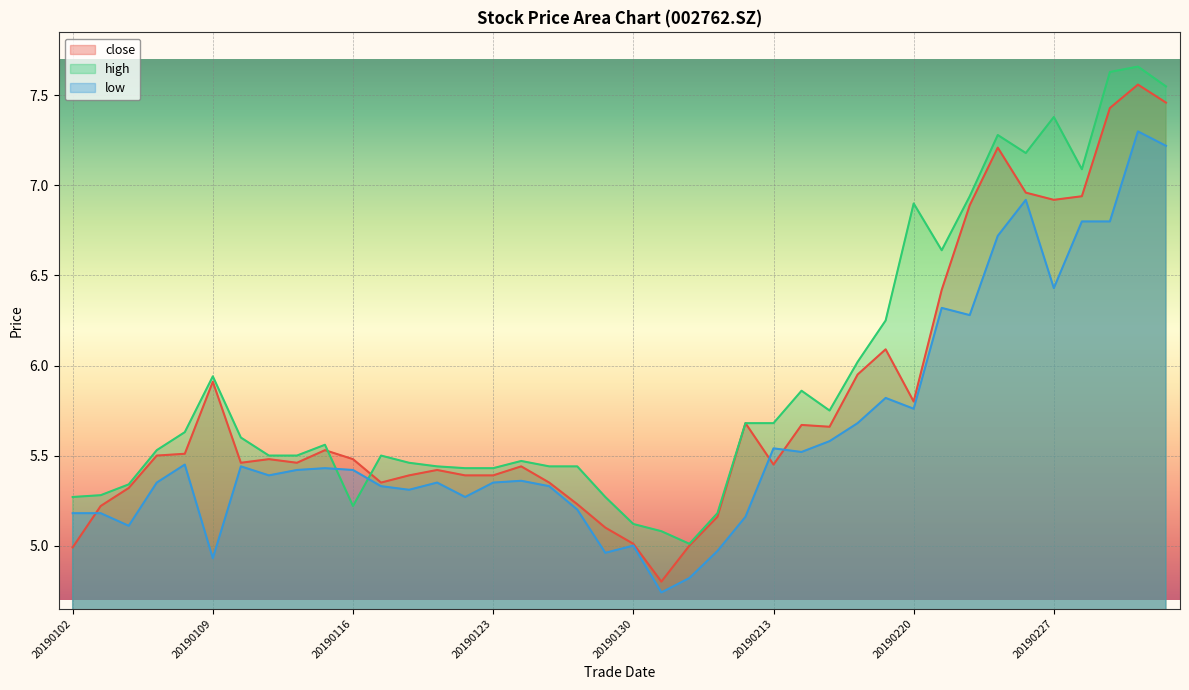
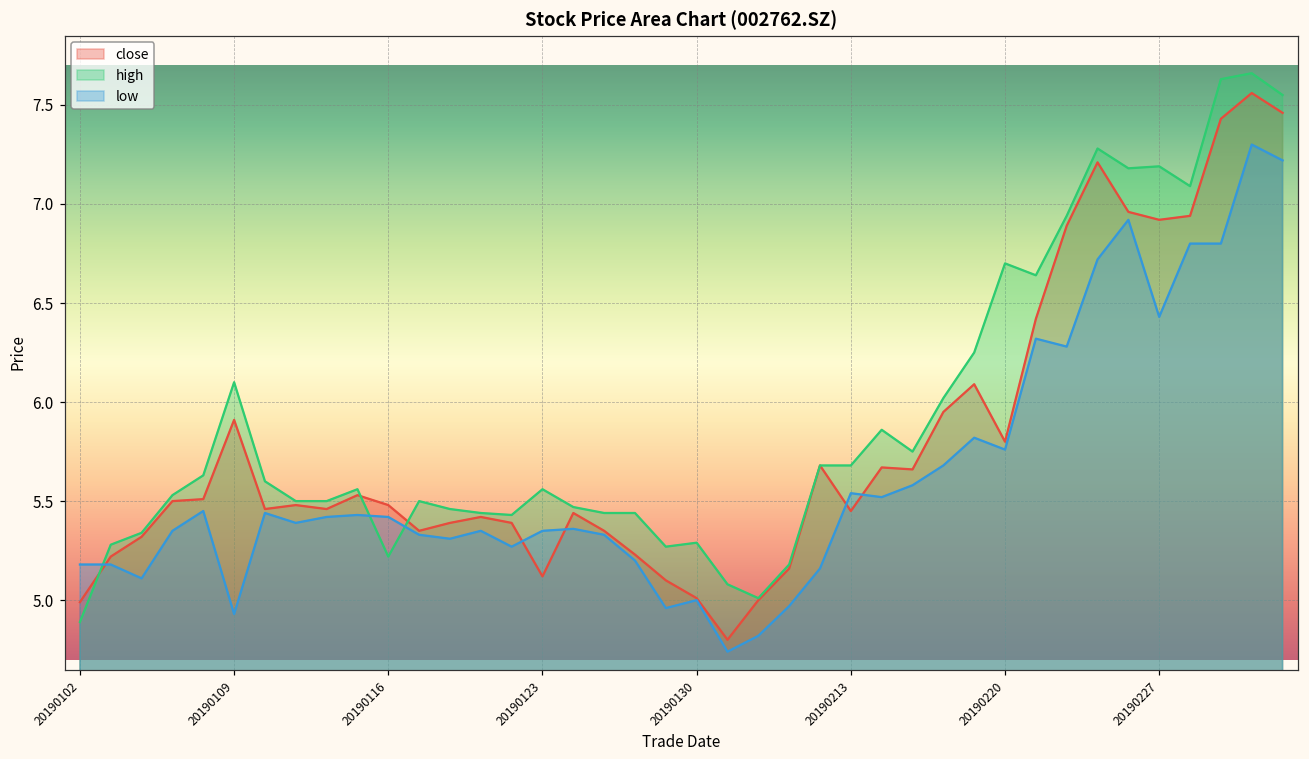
  {
    "close": {
      "20190102": 4.99,
      "20190109": 5.91,
      "20190116": 5.48,
-     "20190123": 5.39,
+     "20190123": 5.12,
      "20190213": 5.45,
      "20190220": 5.80,
      "20190227": 6.92
    },
    "high": {
-     "20190102": 5.27,
-     "20190109": 5.94,
+     "20190102": 4.89,
+     "20190109": 6.10,
      "20190116": 5.22,
-     "20190123": 5.43,
-     "20190130": 5.12,
+     "20190123": 5.56,
+     "20190130": 5.29,
      "20190213": 5.68,
-     "20190220": 6.9,
-     "20190227": 7.38
+     "20190220": 6.7,
+     "20190227": 7.19
    },
    "low": {
      "20190102": 5.18,
      "20190109": 4.93,
      "20190116": 5.42,
      "20190123": 5.35,
      "20190213": 5.54,
      "20190220": 5.76,
      "20190227": 6.43
    }
  }
